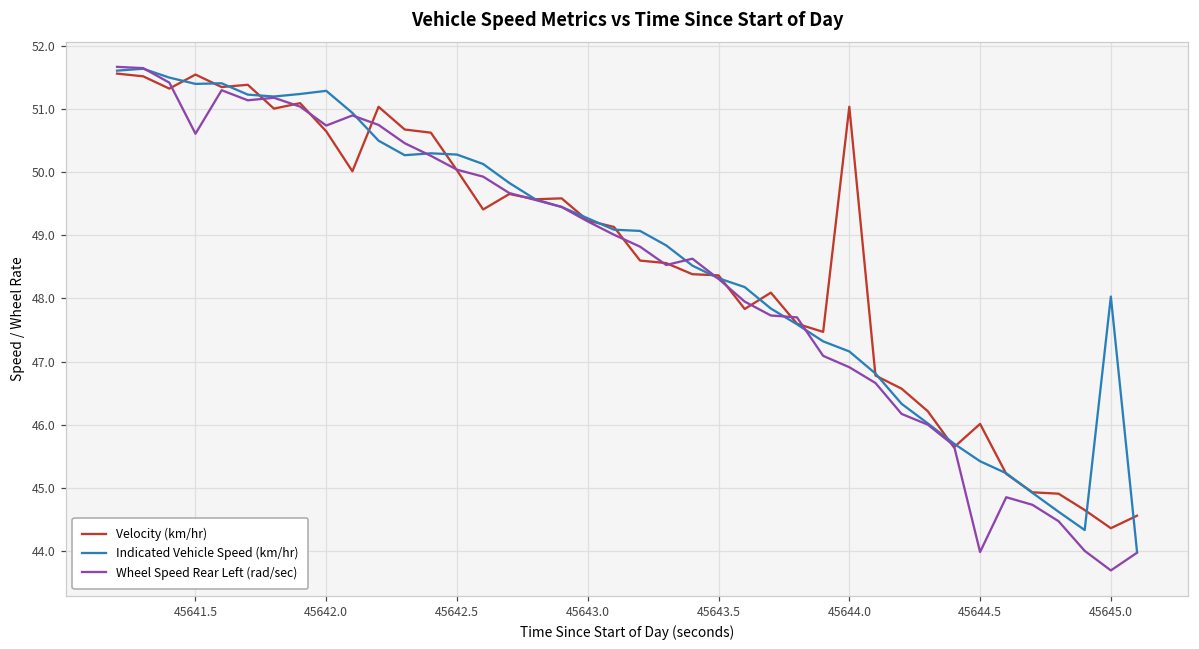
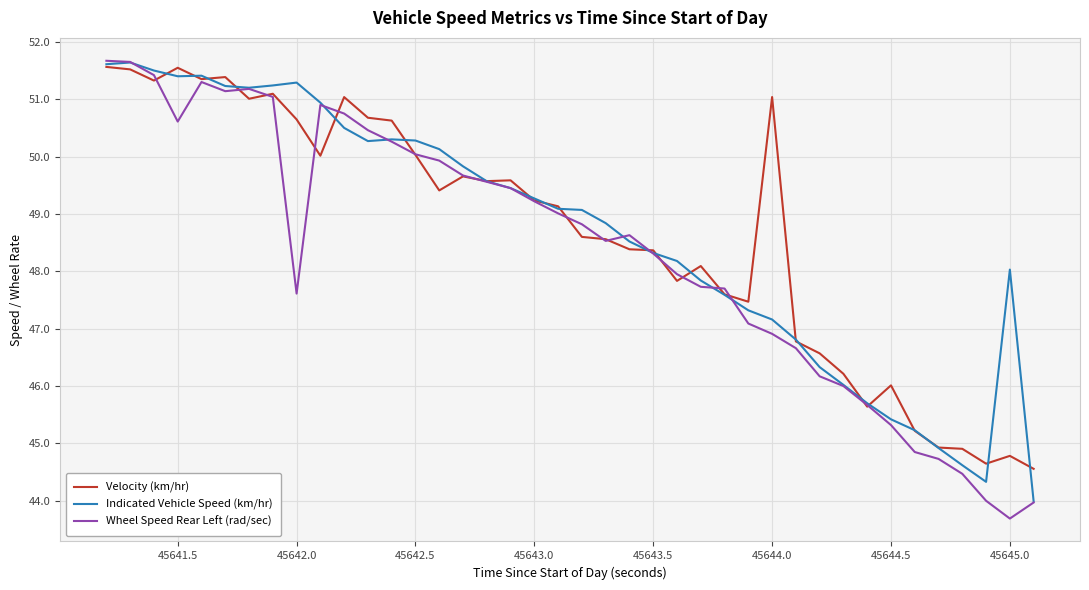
  {
    "Velocity (km/hr)": {
      "45641.5": 51.5,
      "45642.0": 50.6,
      "45643.5": 48.4,
      "45644.0": 51.0,
      "45644.5": 46.0,
-     "45645.0": 44.4
+     "45645.0": 44.8
    },
    "Indicated Vehicle Speed (km/hr)": {
      "45641.5": 51.4,
      "45642.0": 51.3,
      "45642.5": 50.3,
      "45644.0": 47.2,
      "45644.5": 45.4,
      "45645.0": 48.0
    },
    "Wheel Speed Rear Left (rad/sec)": {
      "45641.5": 50.6,
-     "45642.0": 50.7,
+     "45642.0": 47.6,
      "45644.0": 46.9,
-     "45644.5": 44.0,
+     "45644.5": 45.3,
      "45645.0": 43.7
    }
  }
